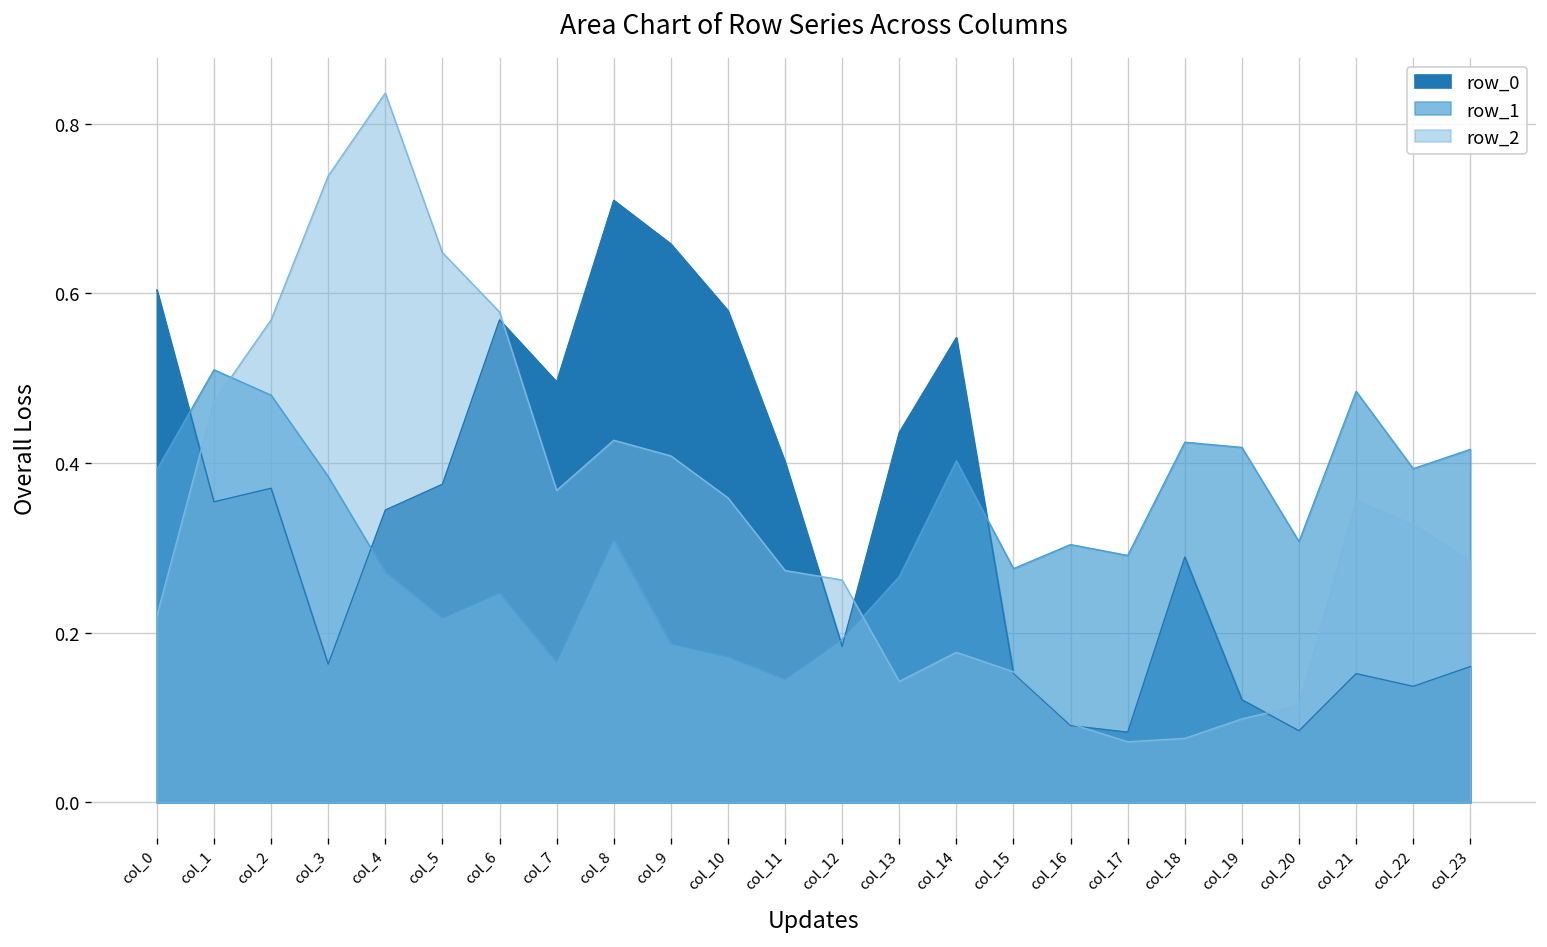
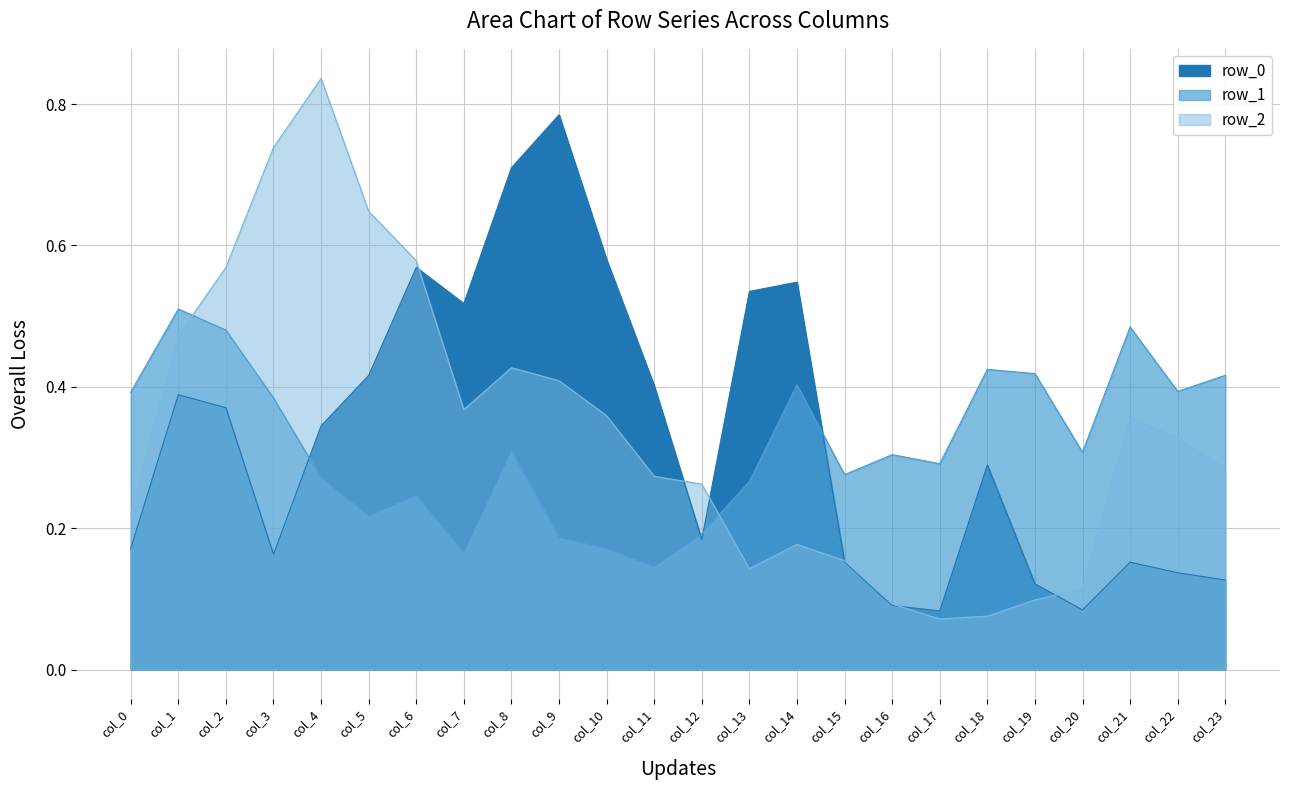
  {
    "row_0": {
-     "col_0": 0.60,
-     "col_1": 0.35,
+     "col_0": 0.17,
+     "col_1": 0.39,
      "col_2": 0.37,
      "col_3": 0.16,
      "col_4": 0.34,
-     "col_5": 0.38,
+     "col_5": 0.42,
      "col_6": 0.57,
-     "col_7": 0.50,
+     "col_7": 0.52,
      "col_8": 0.71,
-     "col_9": 0.66,
+     "col_9": 0.78,
      "col_10": 0.58,
      "col_11": 0.40,
      "col_12": 0.18,
-     "col_13": 0.44,
+     "col_13": 0.53,
      "col_14": 0.55,
      "col_17": 0.08,
      "col_18": 0.29,
      "col_19": 0.12,
      "col_20": 0.08,
      "col_21": 0.15,
      "col_22": 0.14,
-     "col_23": 0.16
+     "col_23": 0.13
    }
  }
